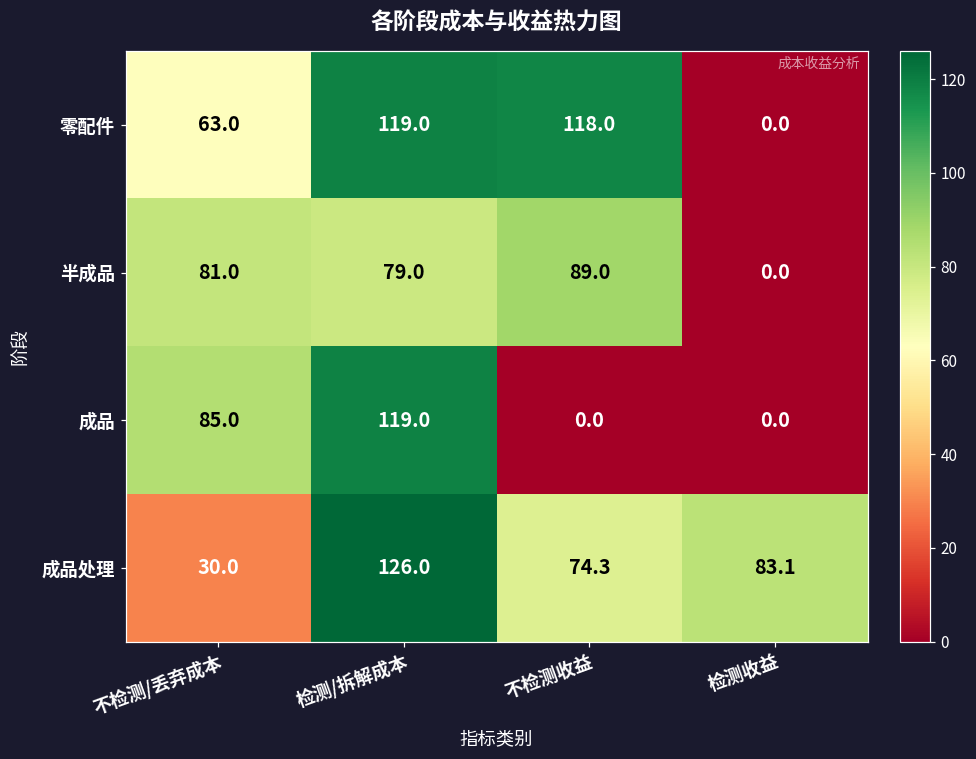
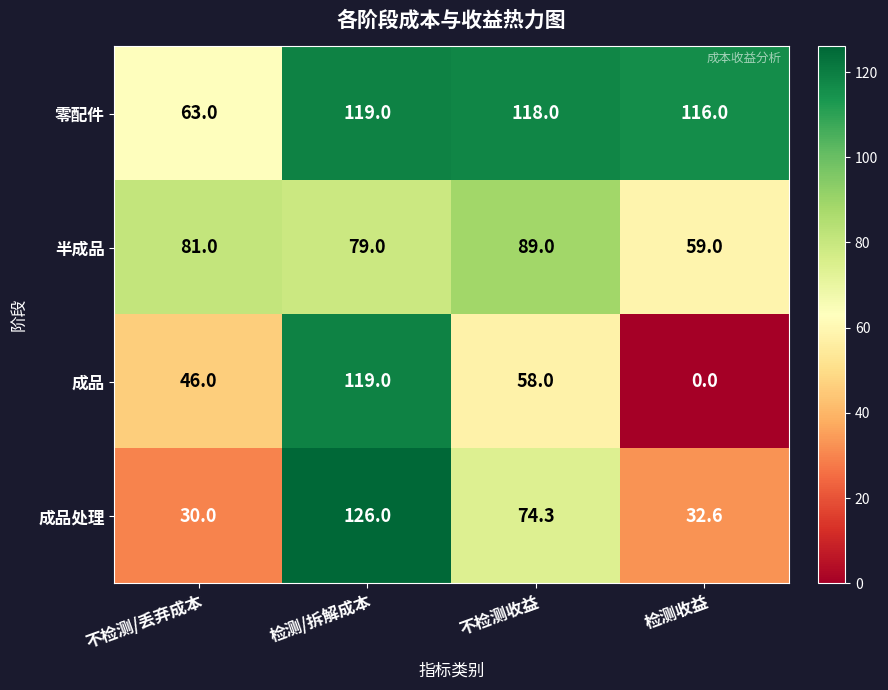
  {
    "零配件": {
      "不检测/丢弃成本": 63.0,
      "检测/拆解成本": 119.0,
      "不检测收益": 118.0,
-     "检测收益": 0.0
+     "检测收益": 116.0
    },
    "半成品": {
      "不检测/丢弃成本": 81.0,
      "检测/拆解成本": 79.0,
      "不检测收益": 89.0,
-     "检测收益": 0.0
+     "检测收益": 59.0
    },
    "成品": {
-     "不检测/丢弃成本": 85.0,
+     "不检测/丢弃成本": 46.0,
      "检测/拆解成本": 119.0,
-     "不检测收益": 0.0,
+     "不检测收益": 58.0,
      "检测收益": 0.0
    },
    "成品处理": {
      "不检测/丢弃成本": 30.0,
      "检测/拆解成本": 126.0,
      "不检测收益": 74.3,
-     "检测收益": 83.1
+     "检测收益": 32.6
    }
  }
